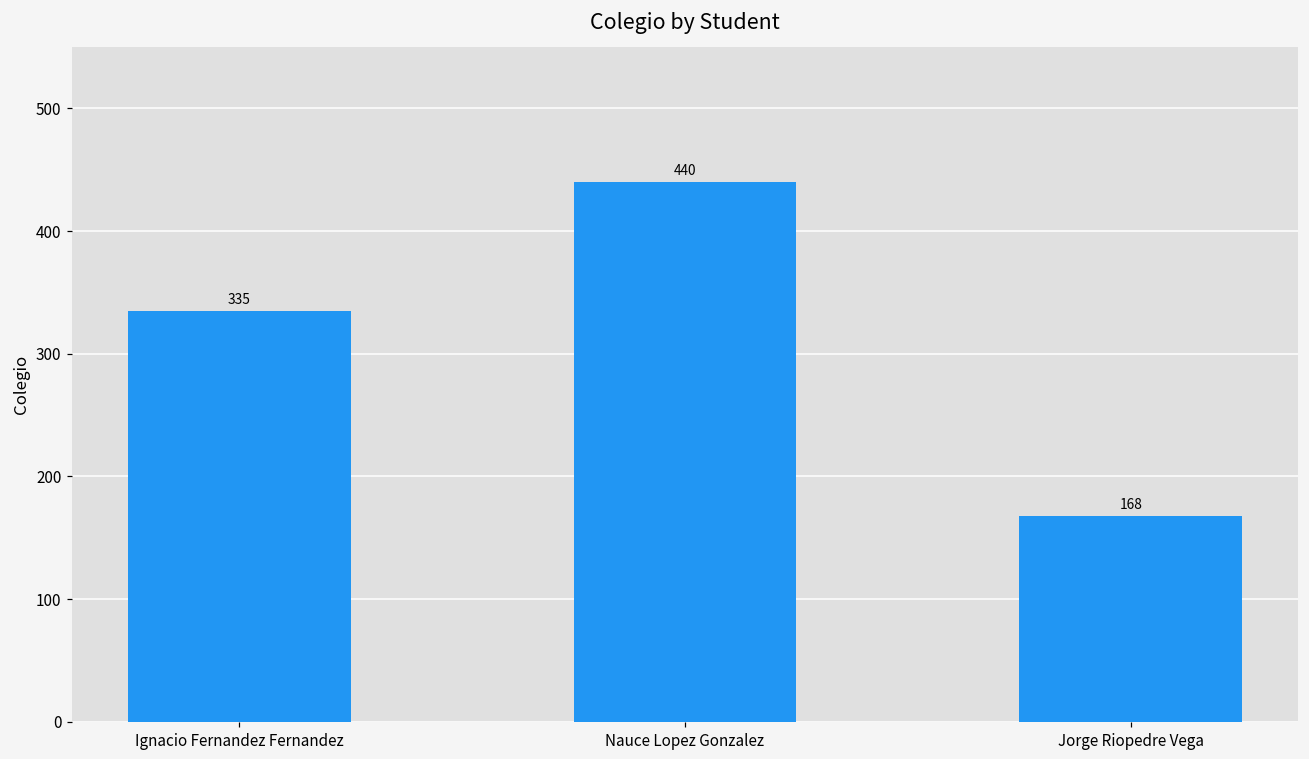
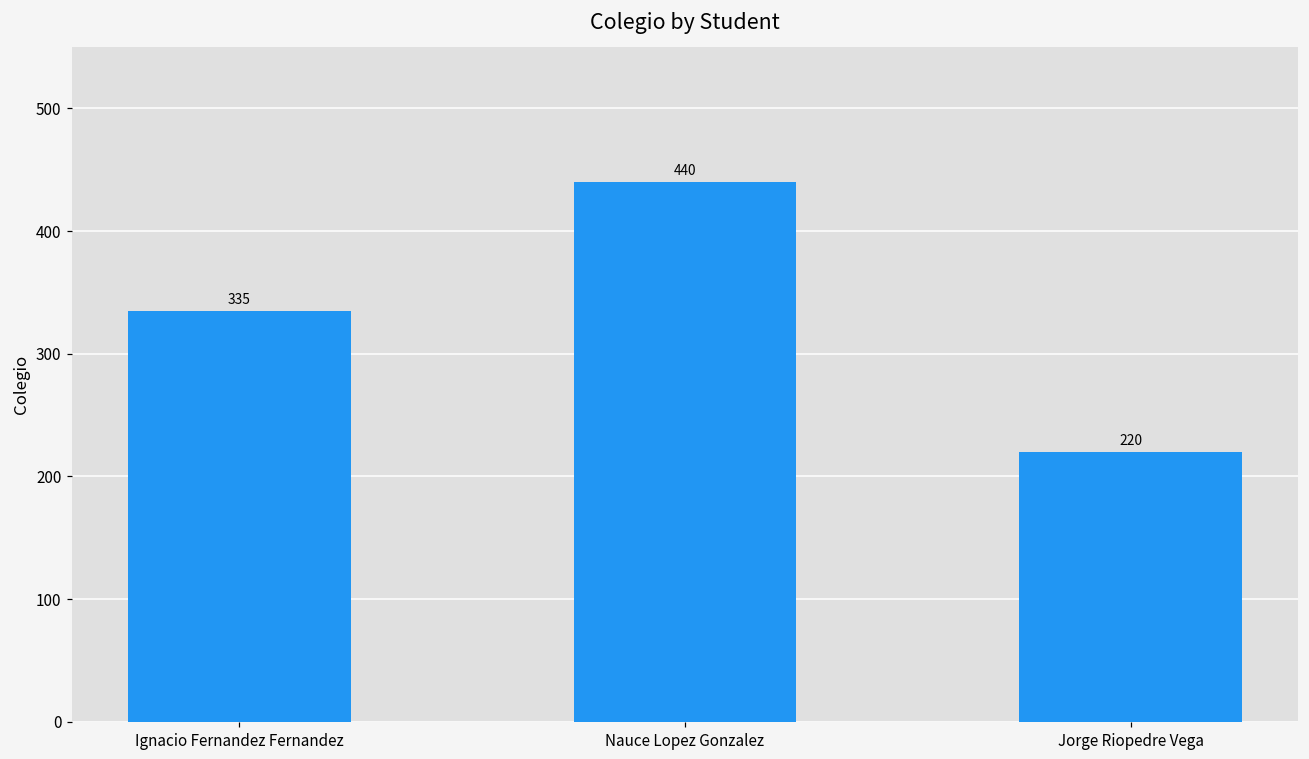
  {
    "Ignacio Fernandez Fernandez": 335,
    "Nauce Lopez Gonzalez": 440,
-   "Jorge Riopedre Vega": 168
+   "Jorge Riopedre Vega": 220
  }
